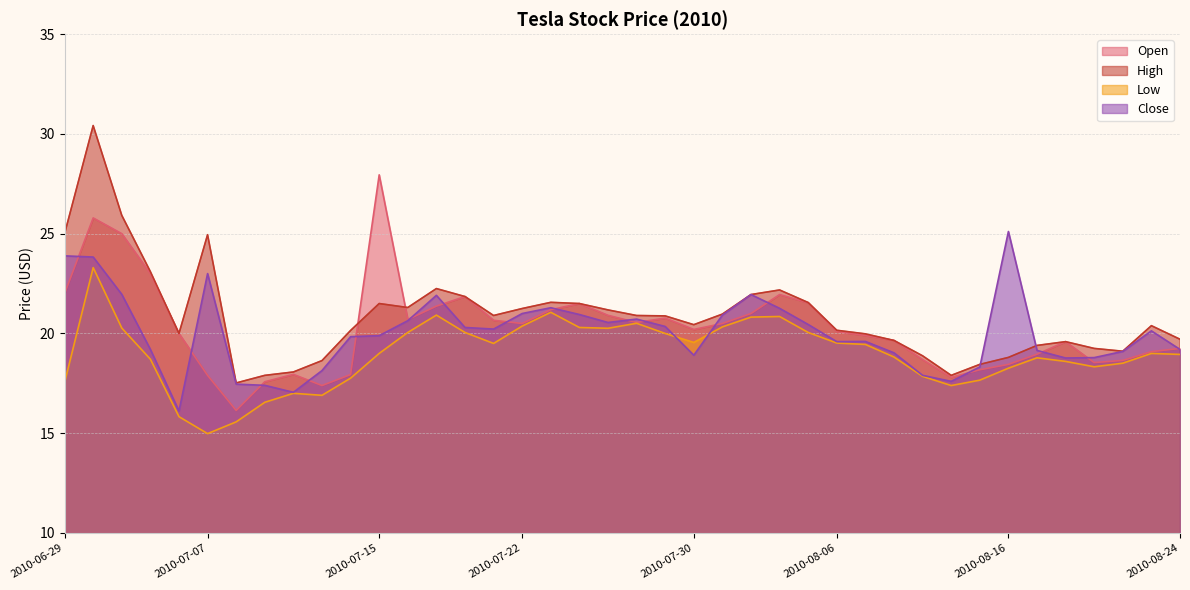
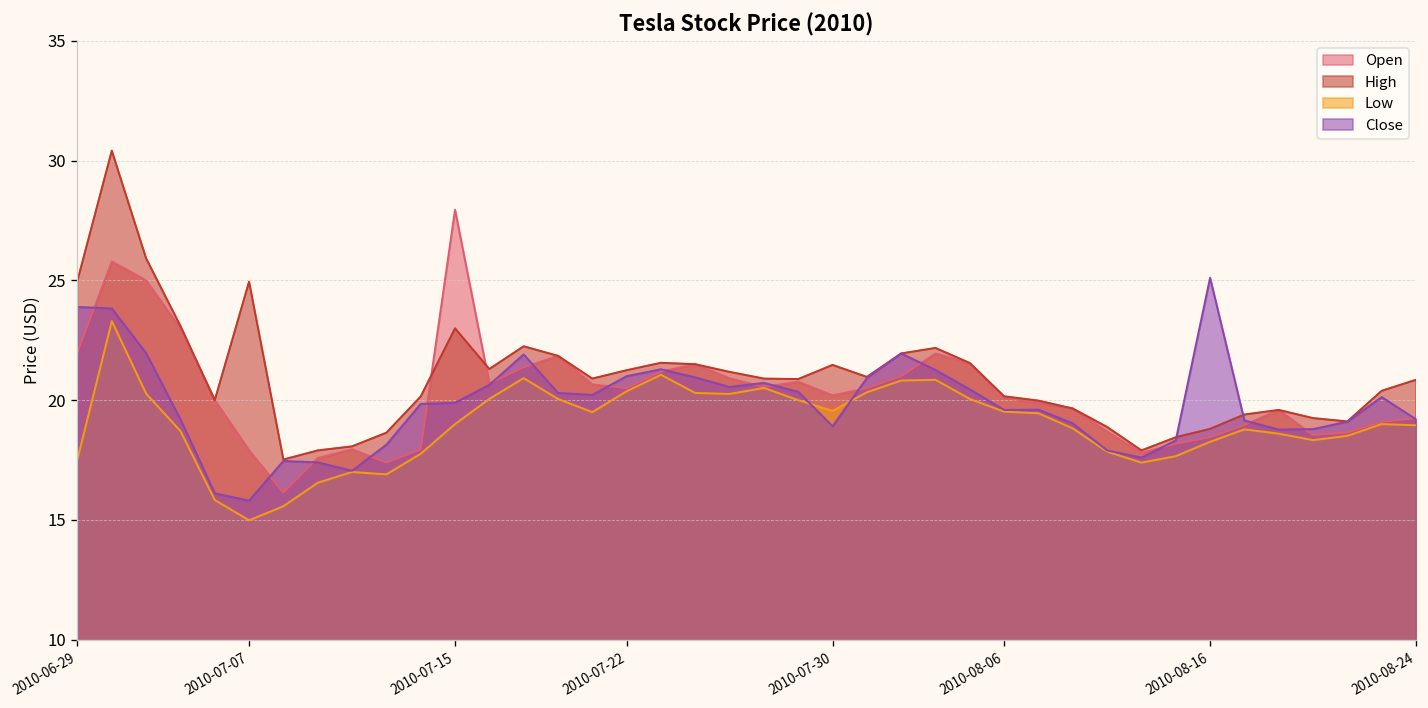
  {
    "Open": {
      "2010-06-29": 22.0,
      "2010-07-07": 17.9,
      "2010-07-15": 28.0,
      "2010-07-22": 20.5,
      "2010-07-30": 20.2,
      "2010-08-16": 18.5
    },
    "High": {
      "2010-06-29": 25.0,
      "2010-07-07": 25.0,
-     "2010-07-15": 21.5,
+     "2010-07-15": 23.0,
      "2010-07-22": 21.3,
-     "2010-07-30": 20.4,
+     "2010-07-30": 21.5,
      "2010-08-16": 18.8,
-     "2010-08-24": 19.7
+     "2010-08-24": 20.9
    },
    "Low": {
      "2010-06-29": 17.5,
      "2010-07-07": 15.0,
      "2010-07-15": 19.0,
      "2010-07-22": 20.4,
      "2010-07-30": 19.6,
      "2010-08-16": 18.3,
      "2010-08-24": 19.0
    },
    "Close": {
      "2010-06-29": 23.9,
-     "2010-07-07": 23.0,
+     "2010-07-07": 15.8,
      "2010-07-15": 19.9,
      "2010-07-22": 21.0,
      "2010-07-30": 18.9,
      "2010-08-16": 25.1
    }
  }
